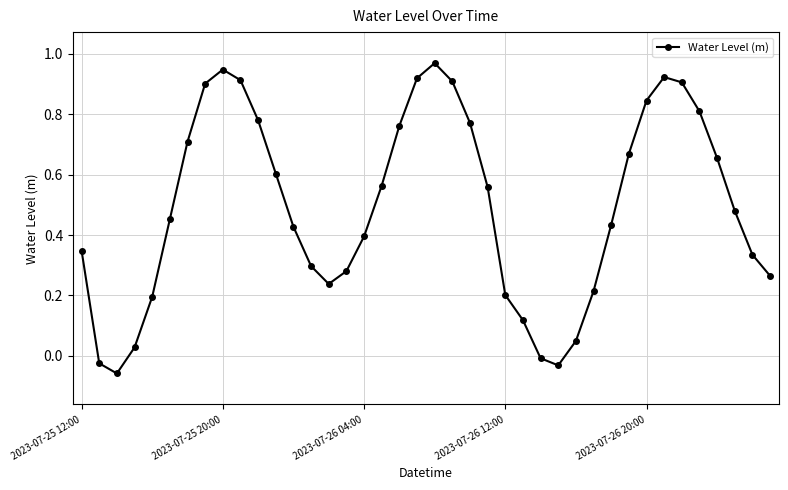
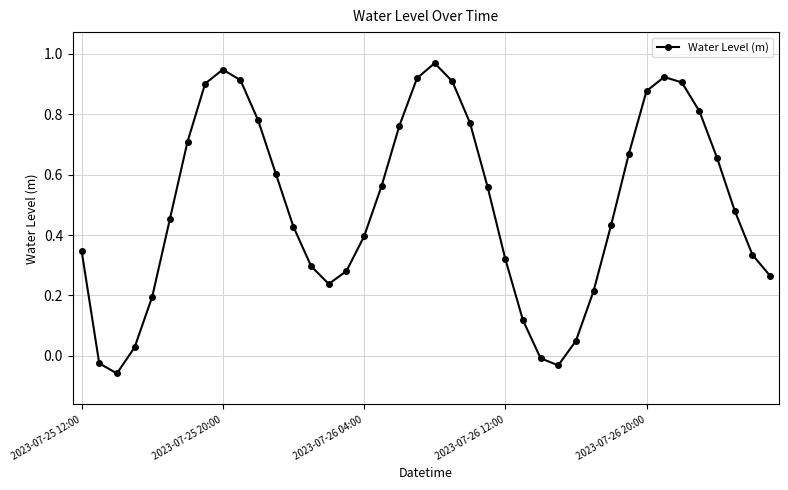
  {
    "2023-07-25 12:00": 0.35,
    "2023-07-25 20:00": 0.95,
    "2023-07-26 04:00": 0.40,
-   "2023-07-26 12:00": 0.20,
-   "2023-07-26 20:00": 0.85
+   "2023-07-26 12:00": 0.32,
+   "2023-07-26 20:00": 0.88
  }
